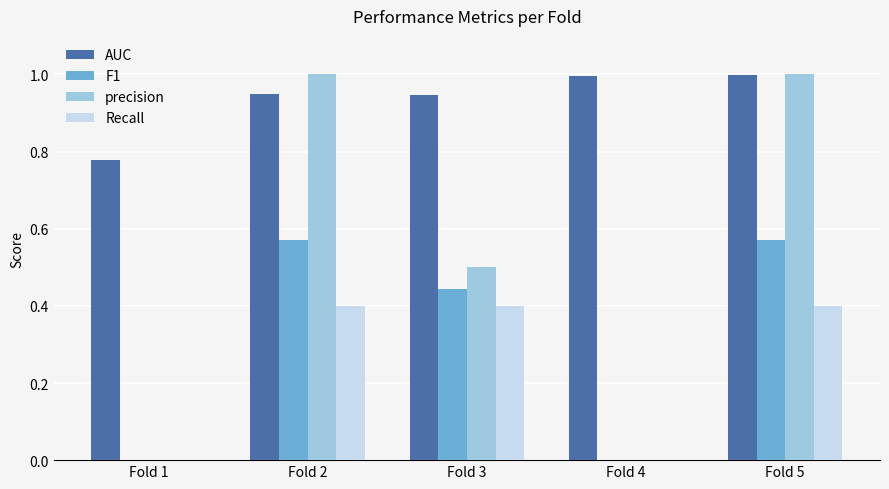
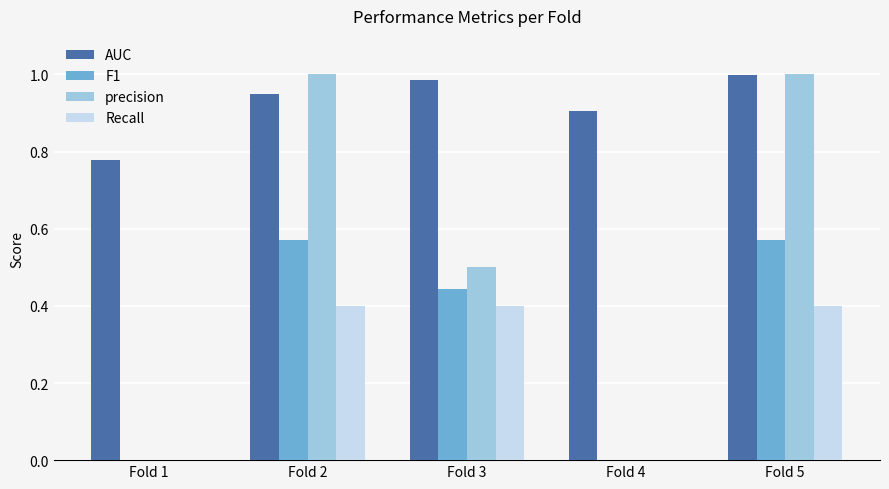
  {
    "AUC": {
      "Fold 1": 0.78,
      "Fold 2": 0.95,
-     "Fold 3": 0.95,
-     "Fold 4": 1.00,
+     "Fold 3": 0.98,
+     "Fold 4": 0.90,
      "Fold 5": 1.00
    }
  }
